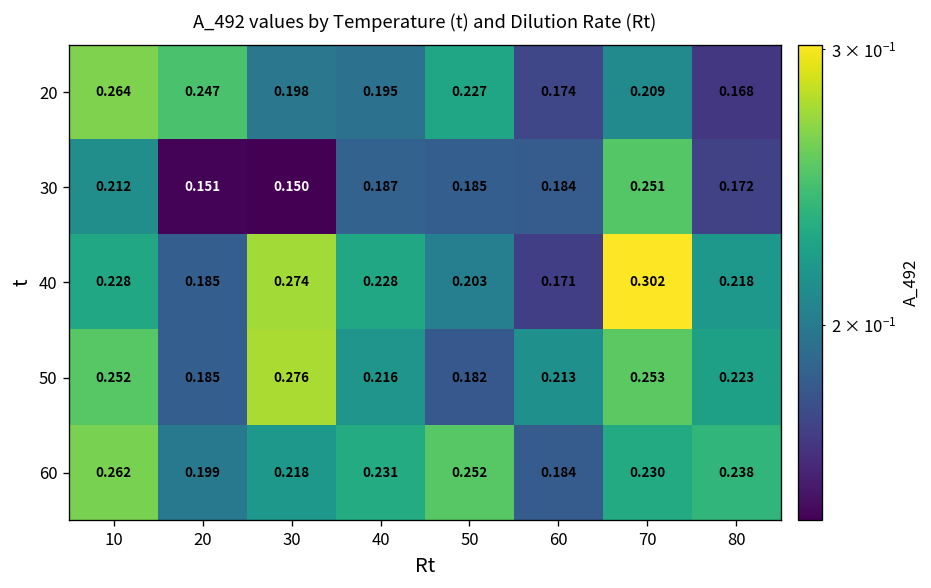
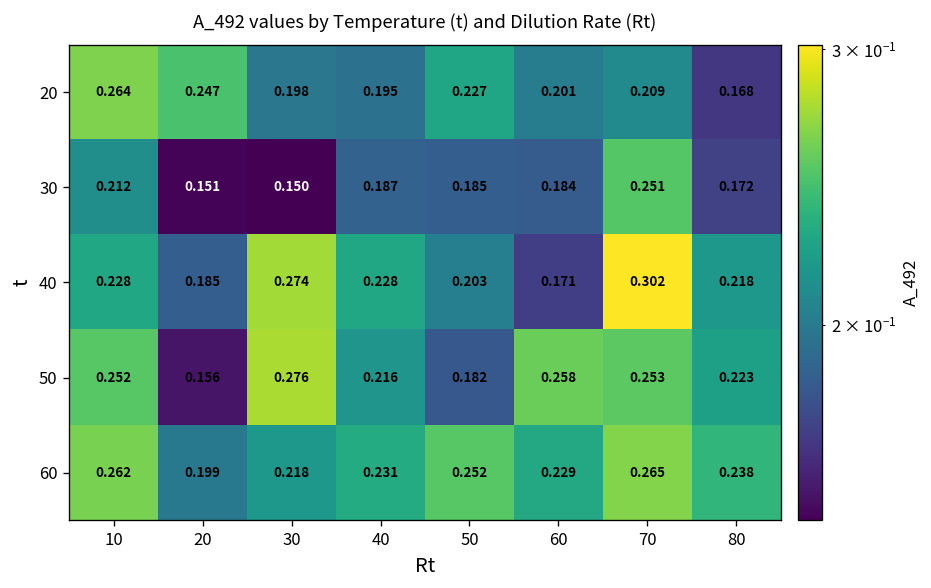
  {
    "20": {
      "10": 0.264,
      "20": 0.247,
      "30": 0.198,
      "40": 0.195,
      "50": 0.227,
-     "60": 0.174,
+     "60": 0.201,
      "70": 0.209,
      "80": 0.168
    },
    "30": {
      "10": 0.212,
      "20": 0.151,
      "30": 0.150,
      "40": 0.187,
      "50": 0.185,
      "60": 0.184,
      "70": 0.251,
      "80": 0.172
    },
    "40": {
      "10": 0.228,
      "20": 0.185,
      "30": 0.274,
      "40": 0.228,
      "50": 0.203,
      "60": 0.171,
      "70": 0.302,
      "80": 0.218
    },
    "50": {
      "10": 0.252,
-     "20": 0.185,
+     "20": 0.156,
      "30": 0.276,
      "40": 0.216,
      "50": 0.182,
-     "60": 0.213,
+     "60": 0.258,
      "70": 0.253,
      "80": 0.223
    },
    "60": {
      "10": 0.262,
      "20": 0.199,
      "30": 0.218,
      "40": 0.231,
      "50": 0.252,
-     "60": 0.184,
-     "70": 0.230,
+     "60": 0.229,
+     "70": 0.265,
      "80": 0.238
    }
  }
